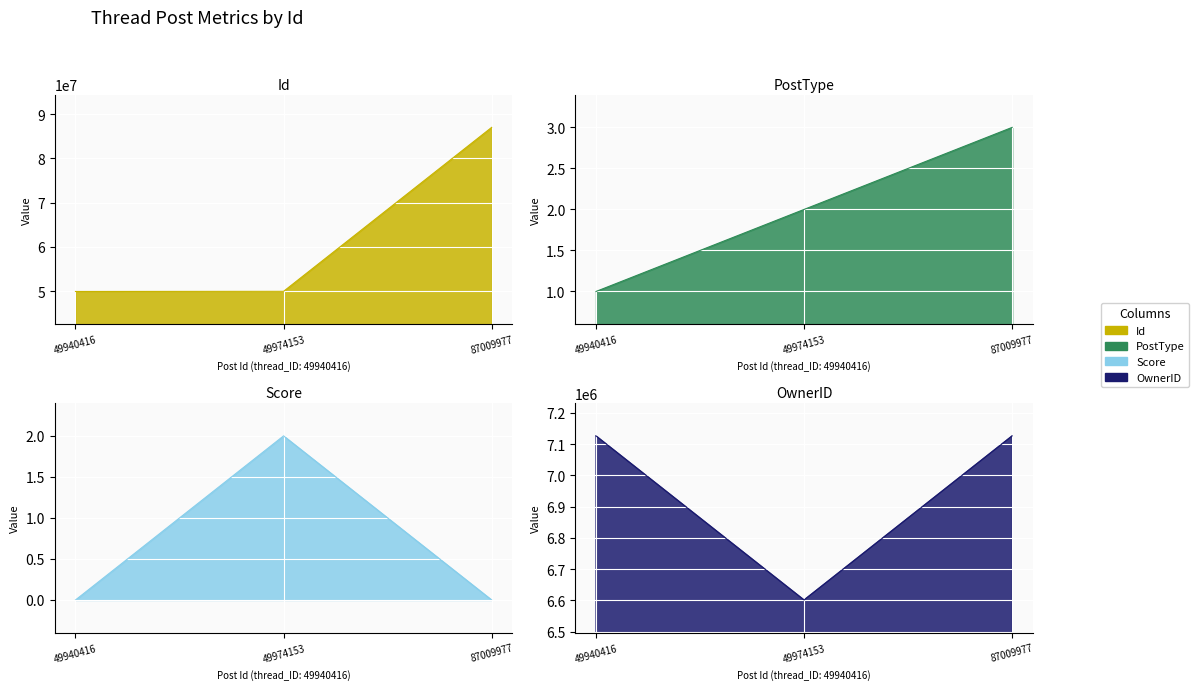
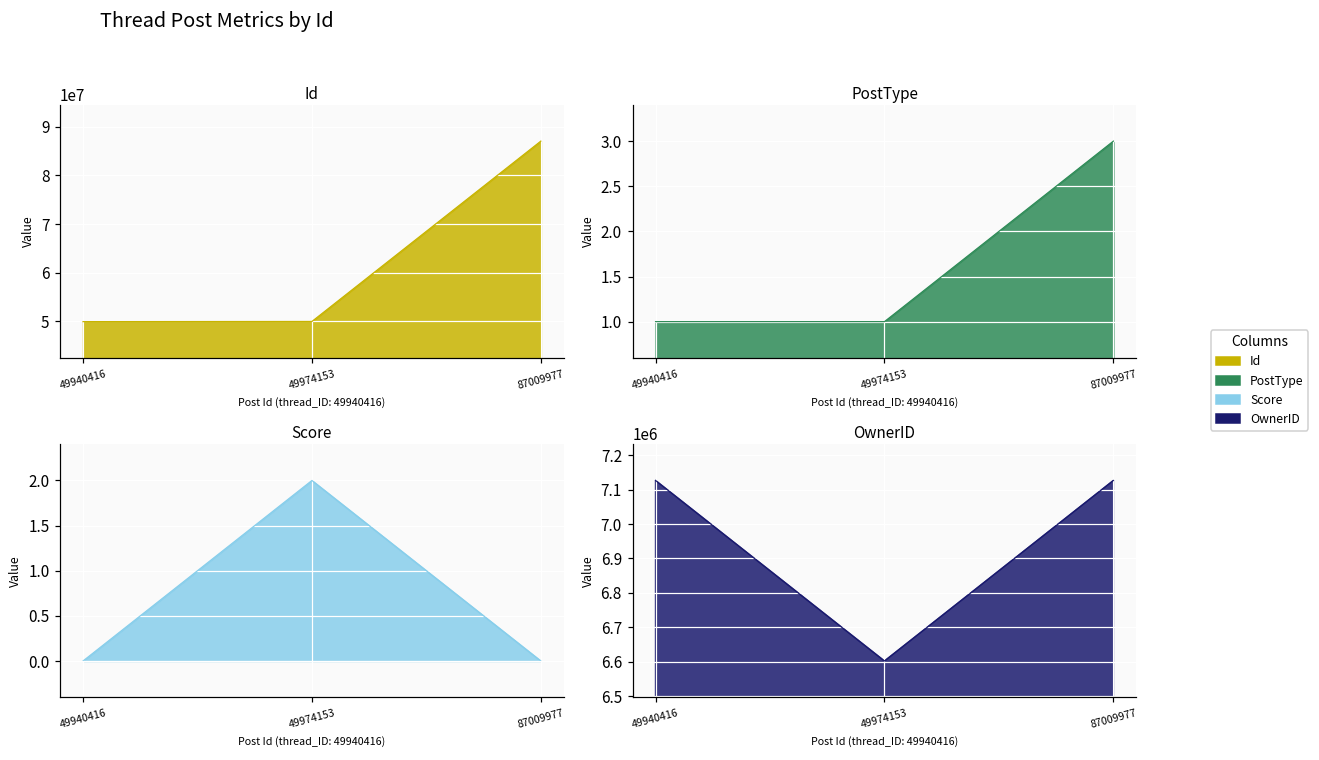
  {
    "Id": {
      "49940416": 50000000,
      "49974153": 50000000,
      "87009977": 87000000
    },
    "PostType": {
      "49940416": 1,
-     "49974153": 2,
+     "49974153": 1,
      "87009977": 3
    },
    "Score": {
      "49940416": 0.0,
      "49974153": 2.0,
      "87009977": 0.0
    },
    "OwnerID": {
      "49940416": 7130000,
      "49974153": 6600000,
      "87009977": 7130000
    }
  }
